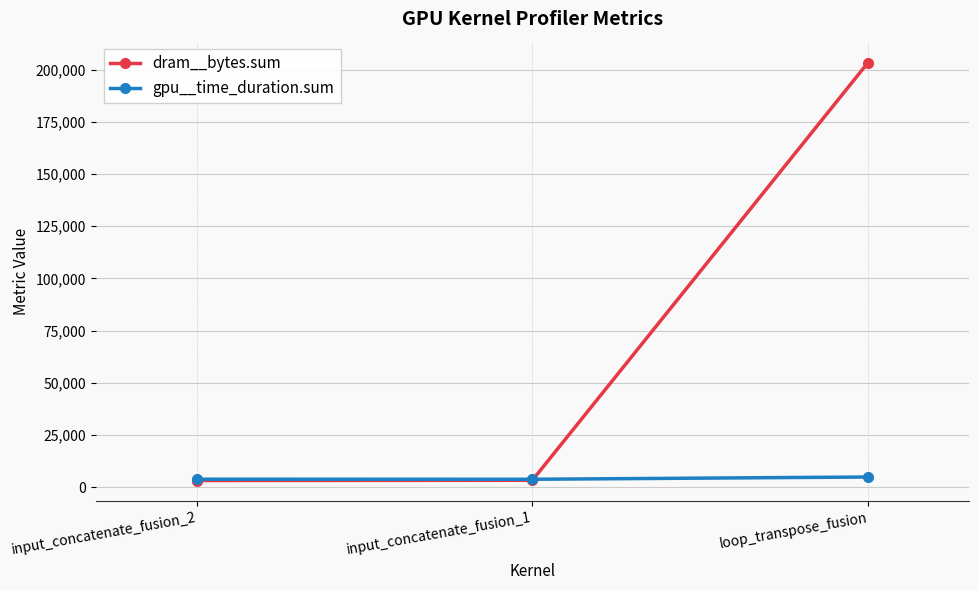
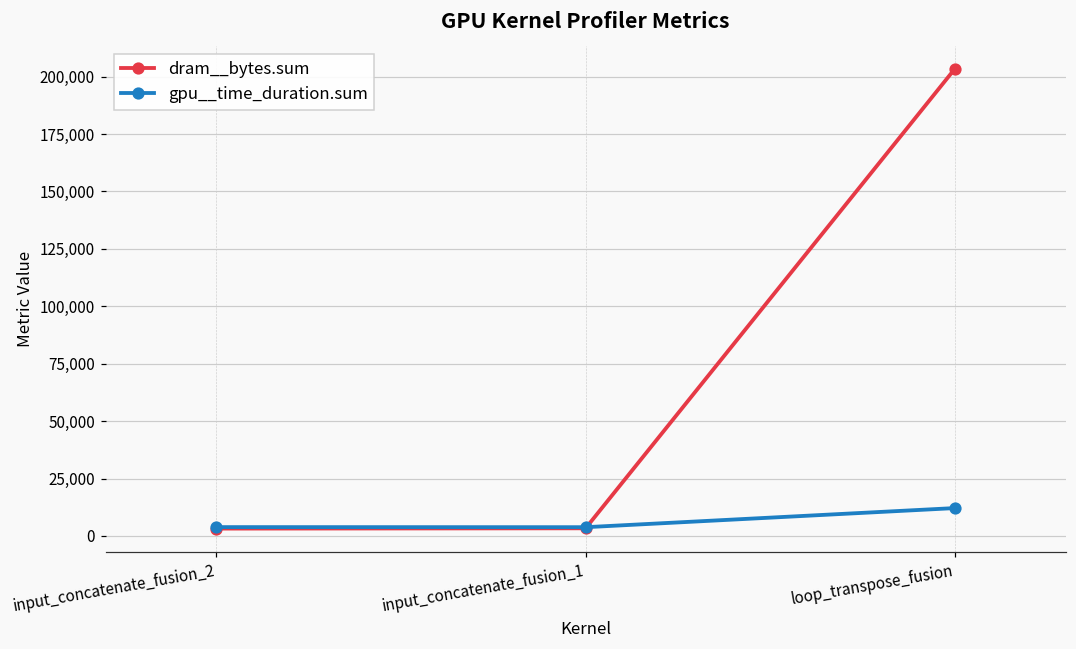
  {
    "dram__bytes.sum": {
      "loop_transpose_fusion": "203,000"
    },
    "gpu__time_duration.sum": {
-     "loop_transpose_fusion": "5,000"
+     "loop_transpose_fusion": "12,000"
    }
  }
